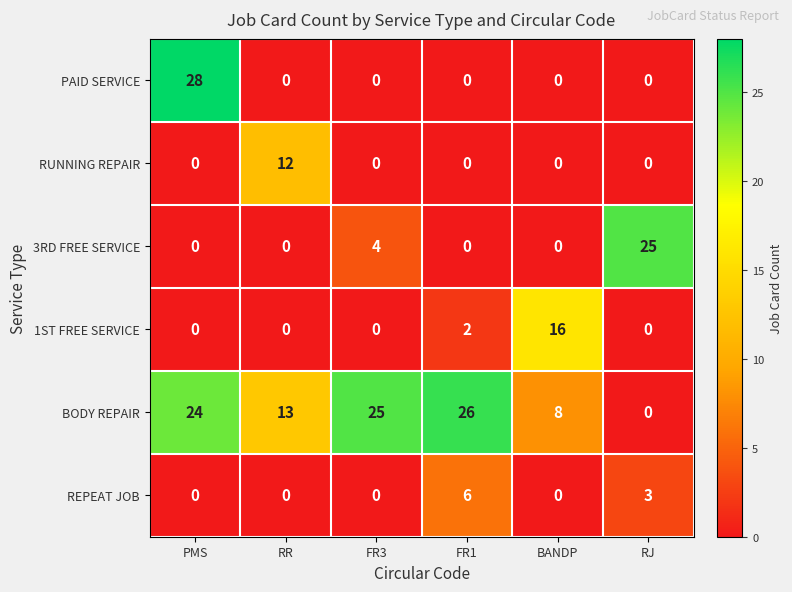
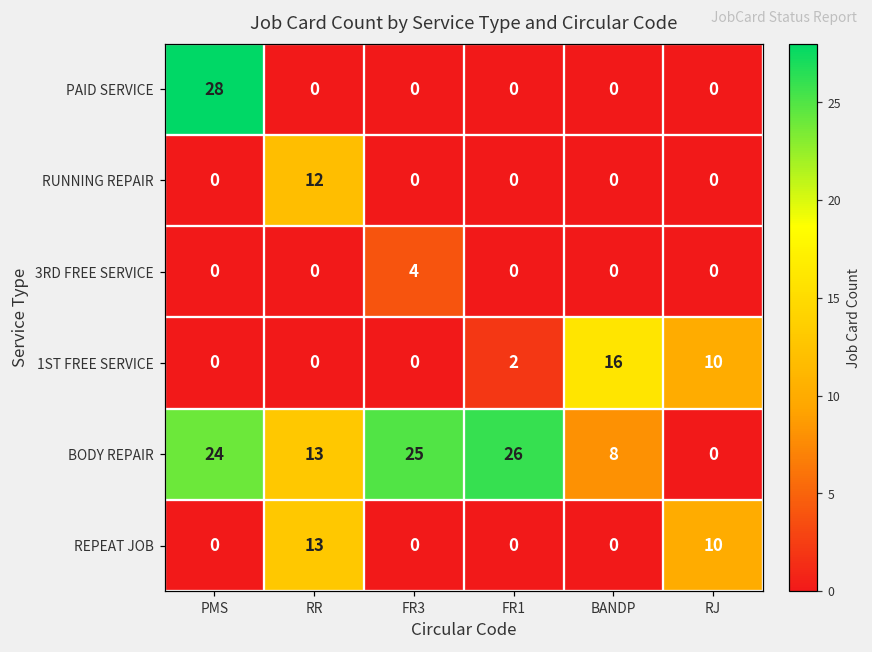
  {
    "PAID SERVICE": {
      "PMS": 28,
      "RR": 0,
      "FR3": 0,
      "FR1": 0,
      "BANDP": 0,
      "RJ": 0
    },
    "RUNNING REPAIR": {
      "PMS": 0,
      "RR": 12,
      "FR3": 0,
      "FR1": 0,
      "BANDP": 0,
      "RJ": 0
    },
    "3RD FREE SERVICE": {
      "PMS": 0,
      "RR": 0,
      "FR3": 4,
      "FR1": 0,
      "BANDP": 0,
-     "RJ": 25
+     "RJ": 0
    },
    "1ST FREE SERVICE": {
      "PMS": 0,
      "RR": 0,
      "FR3": 0,
      "FR1": 2,
      "BANDP": 16,
-     "RJ": 0
+     "RJ": 10
    },
    "BODY REPAIR": {
      "PMS": 24,
      "RR": 13,
      "FR3": 25,
      "FR1": 26,
      "BANDP": 8,
      "RJ": 0
    },
    "REPEAT JOB": {
      "PMS": 0,
-     "RR": 0,
+     "RR": 13,
      "FR3": 0,
-     "FR1": 6,
+     "FR1": 0,
      "BANDP": 0,
-     "RJ": 3
+     "RJ": 10
    }
  }
